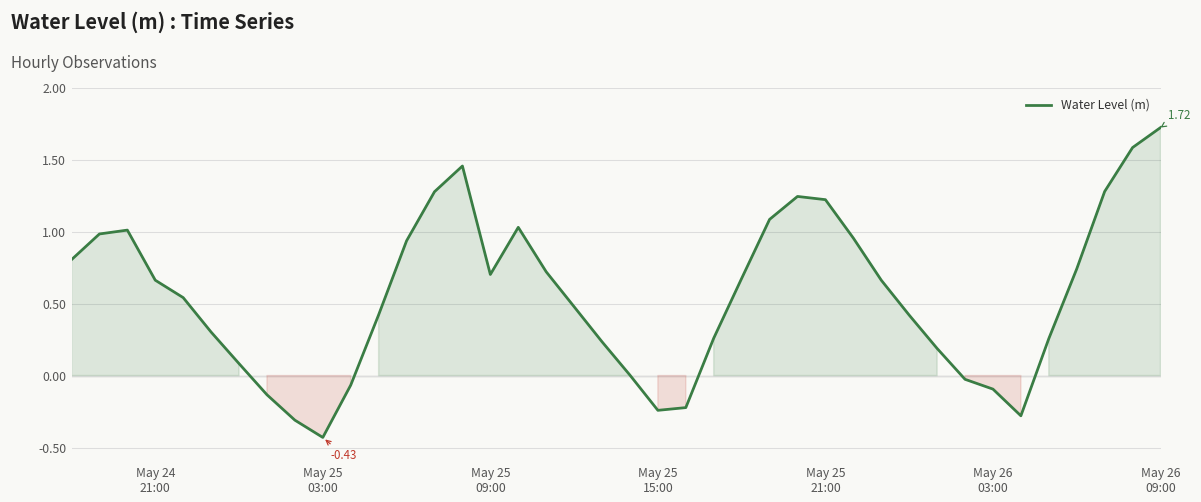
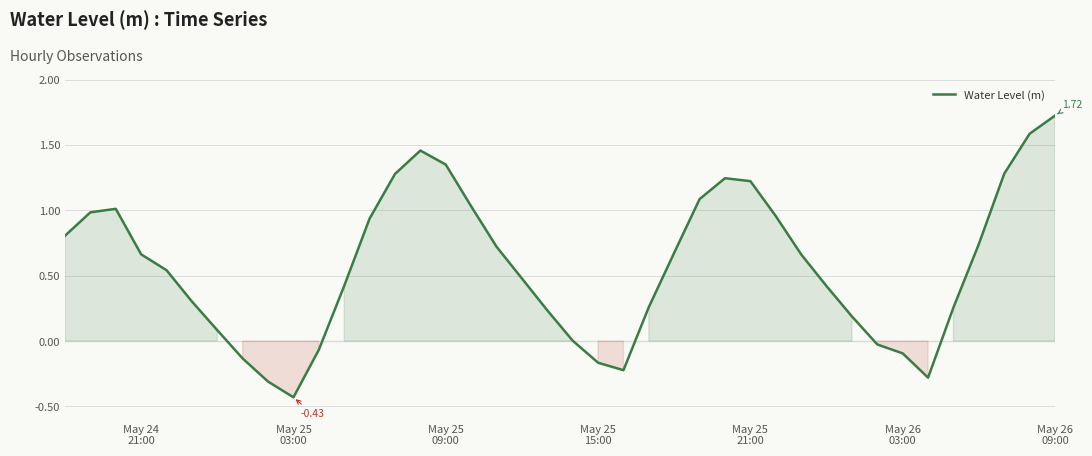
  {
    "May 24 21:00": 0.66,
-   "May 25 09:00": 0.70,
-   "May 25 15:00": -0.24,
+   "May 25 09:00": 1.35,
+   "May 25 15:00": -0.17,
    "May 25 21:00": 1.22,
    "May 26 03:00": -0.09
  }
